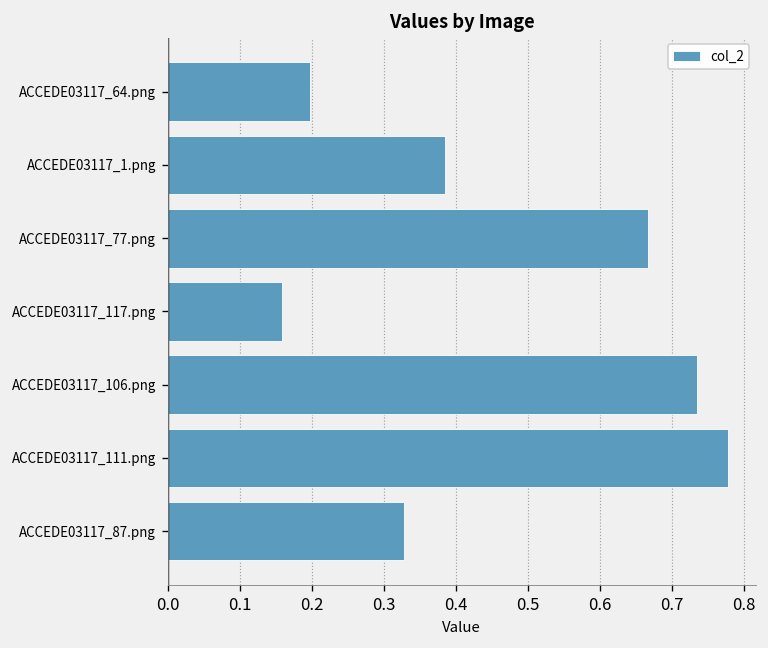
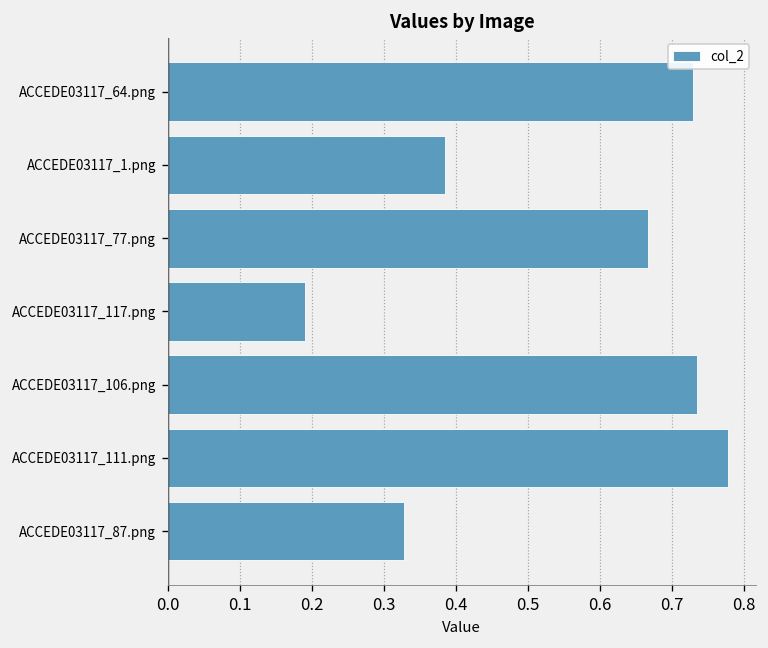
  {
-   "ACCEDE03117_64.png": 0.20,
+   "ACCEDE03117_64.png": 0.73,
    "ACCEDE03117_1.png": 0.38,
    "ACCEDE03117_77.png": 0.67,
-   "ACCEDE03117_117.png": 0.16,
+   "ACCEDE03117_117.png": 0.19,
    "ACCEDE03117_106.png": 0.74,
    "ACCEDE03117_111.png": 0.78,
    "ACCEDE03117_87.png": 0.33
  }
